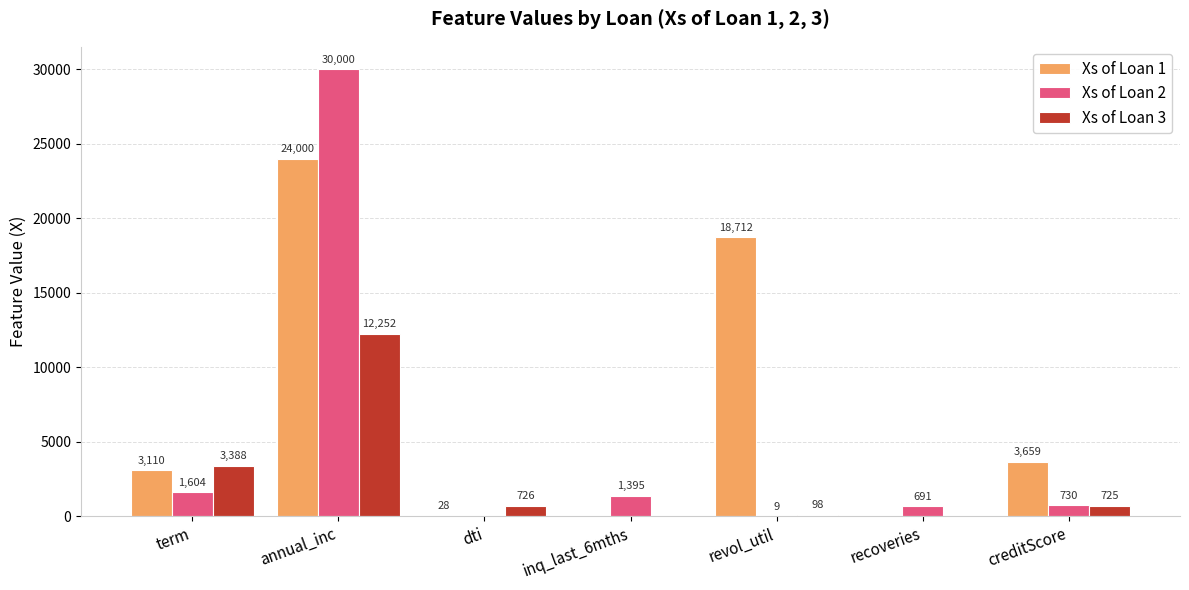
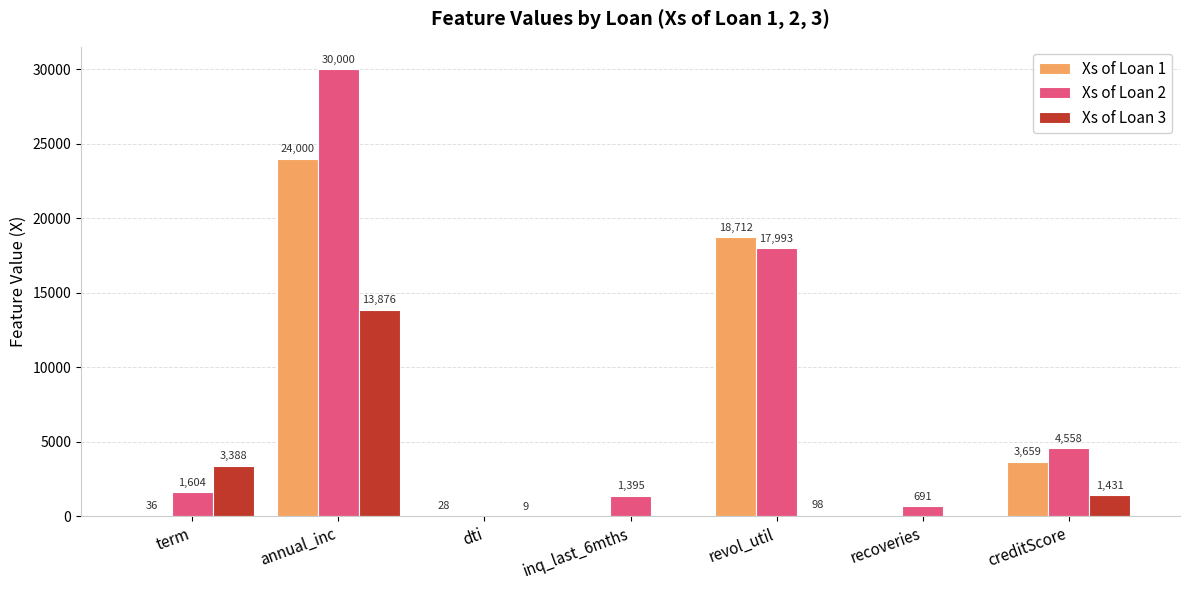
  {
    "Xs of Loan 1": {
-     "term": "3,110",
+     "term": "36",
      "annual_inc": "24,000",
      "dti": "28",
      "revol_util": "18,712",
      "creditScore": "3,659"
    },
    "Xs of Loan 2": {
      "term": "1,604",
      "annual_inc": "30,000",
      "inq_last_6mths": "1,395",
-     "revol_util": "9",
+     "revol_util": "17,993",
      "recoveries": "691",
-     "creditScore": "730"
+     "creditScore": "4,558"
    },
    "Xs of Loan 3": {
      "term": "3,388",
-     "annual_inc": "12,252",
-     "dti": "726",
+     "annual_inc": "13,876",
+     "dti": "9",
      "revol_util": "98",
-     "creditScore": "725"
+     "creditScore": "1,431"
    }
  }
